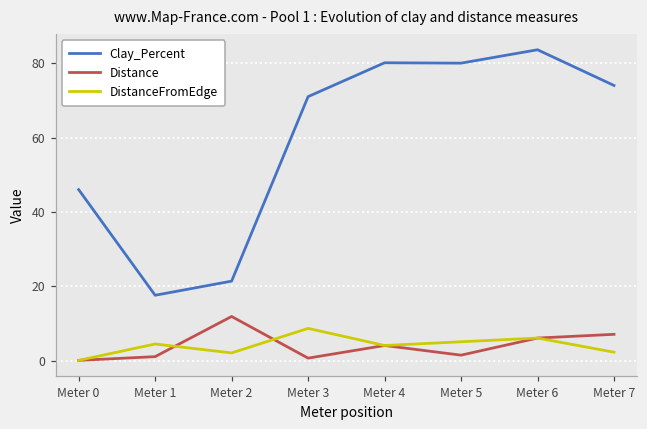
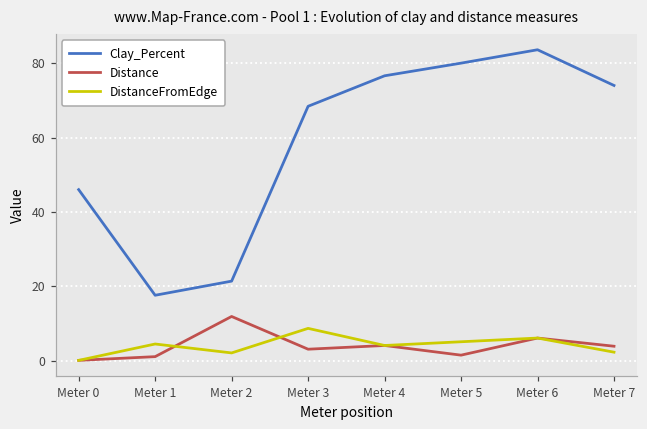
  {
    "Clay_Percent": {
      "Meter 0": 46,
      "Meter 1": 18,
      "Meter 2": 21,
-     "Meter 3": 71,
-     "Meter 4": 80,
+     "Meter 3": 68,
+     "Meter 4": 77,
      "Meter 5": 80,
      "Meter 6": 84,
      "Meter 7": 74
    },
    "Distance": {
      "Meter 1": 1,
      "Meter 2": 12,
-     "Meter 3": 1,
+     "Meter 3": 3,
      "Meter 5": 2,
-     "Meter 7": 7
+     "Meter 7": 4
    },
    "DistanceFromEdge": {
      "Meter 1": 5,
      "Meter 2": 2,
      "Meter 3": 9,
      "Meter 5": 5,
      "Meter 7": 2
    }
  }
